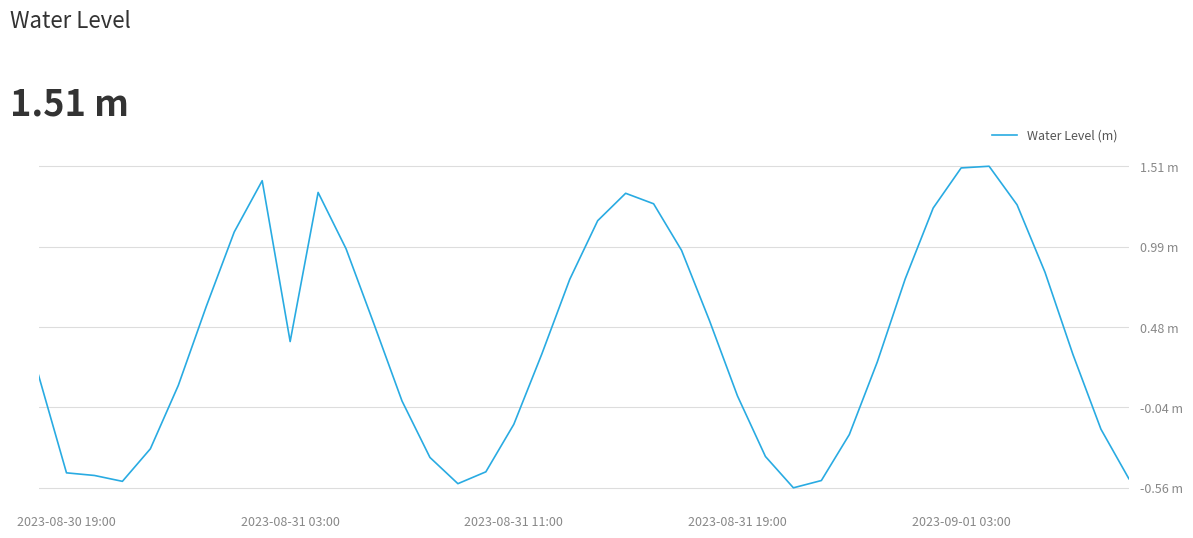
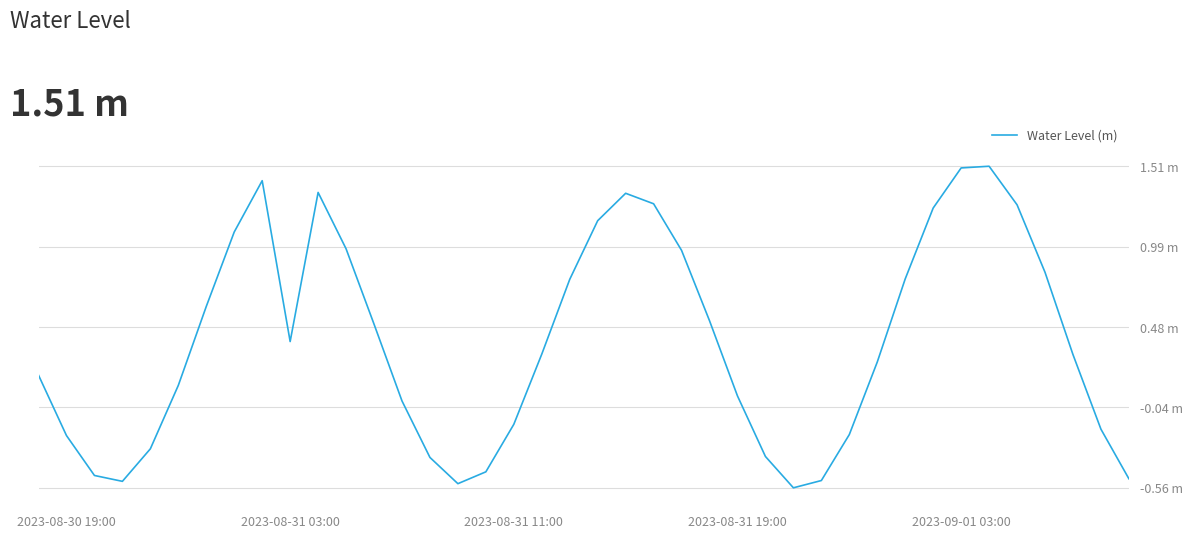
  {
-   "2023-08-30 19:00": "-0.46 m",
+   "2023-08-30 19:00": "-0.22 m",
    "2023-08-31 03:00": "0.38 m",
    "2023-08-31 11:00": "-0.15 m",
    "2023-08-31 19:00": "0.03 m",
    "2023-09-01 03:00": "1.50 m"
  }
